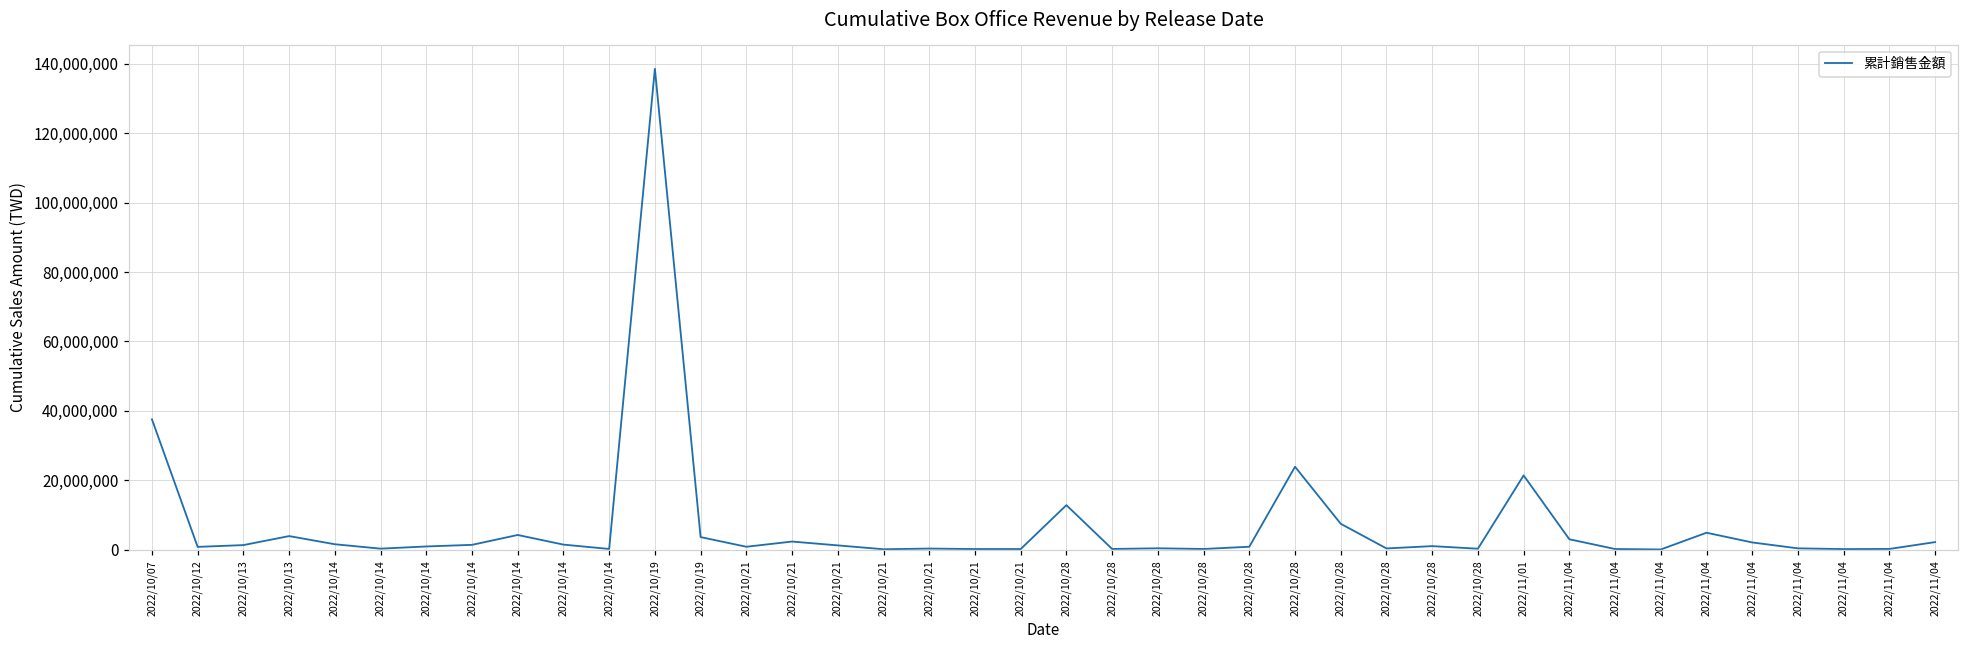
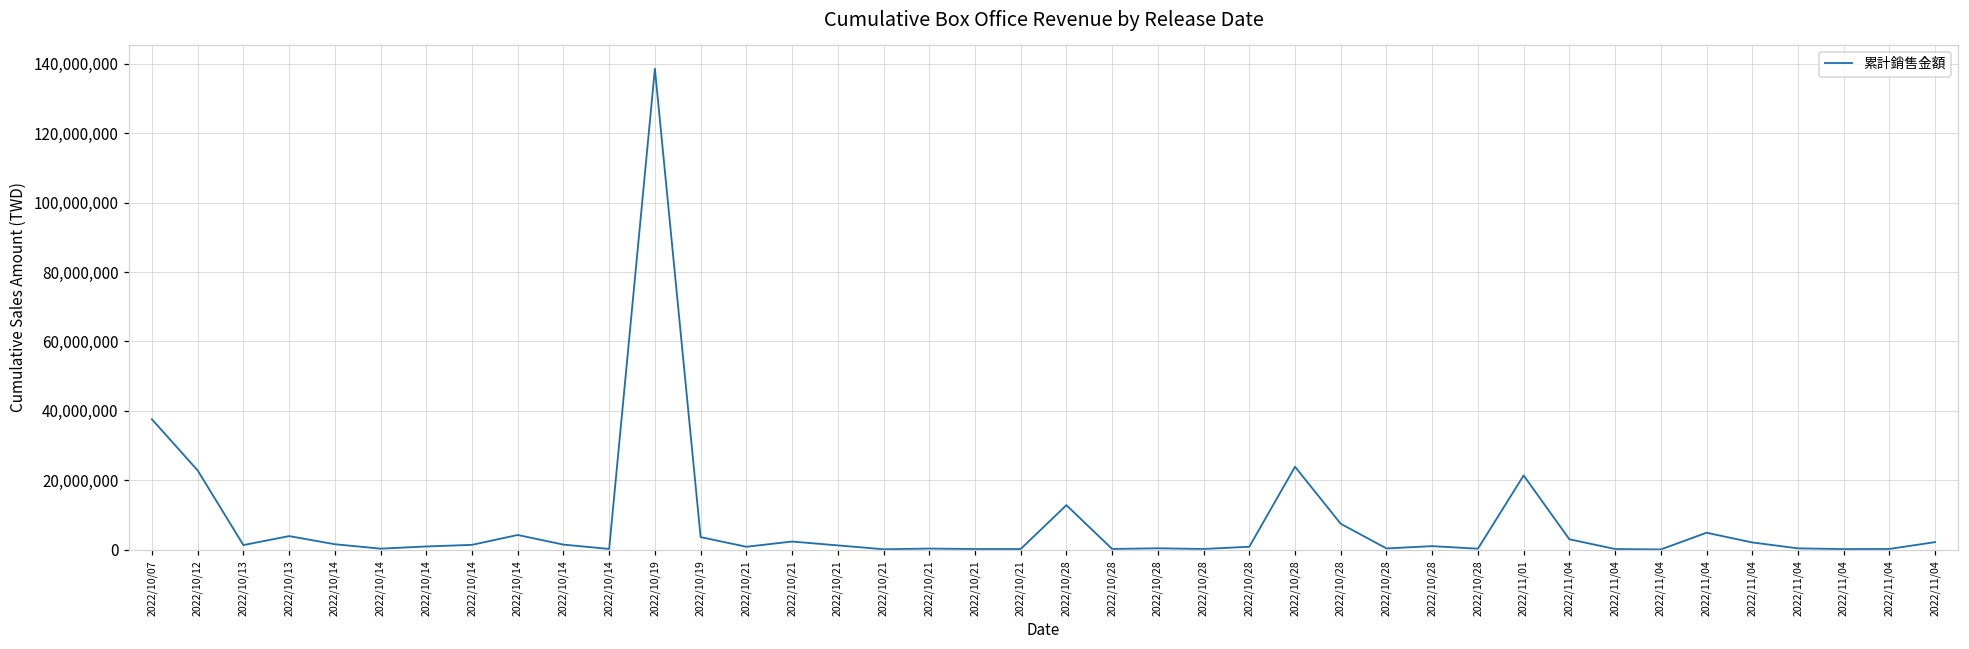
  {
    "2022/10/07": "38,000,000",
-   "2022/10/12": "1,000,000",
+   "2022/10/12": "23,000,000",
    "2022/11/01": "21,000,000"
  }
